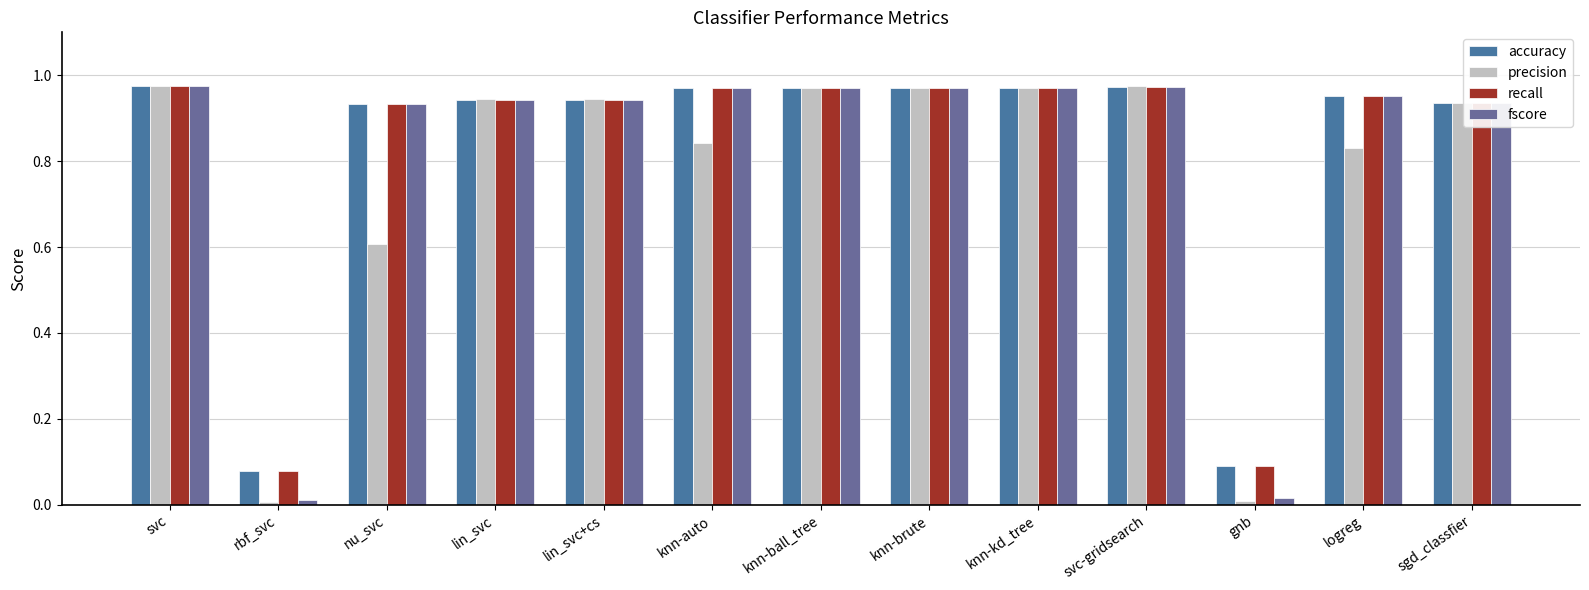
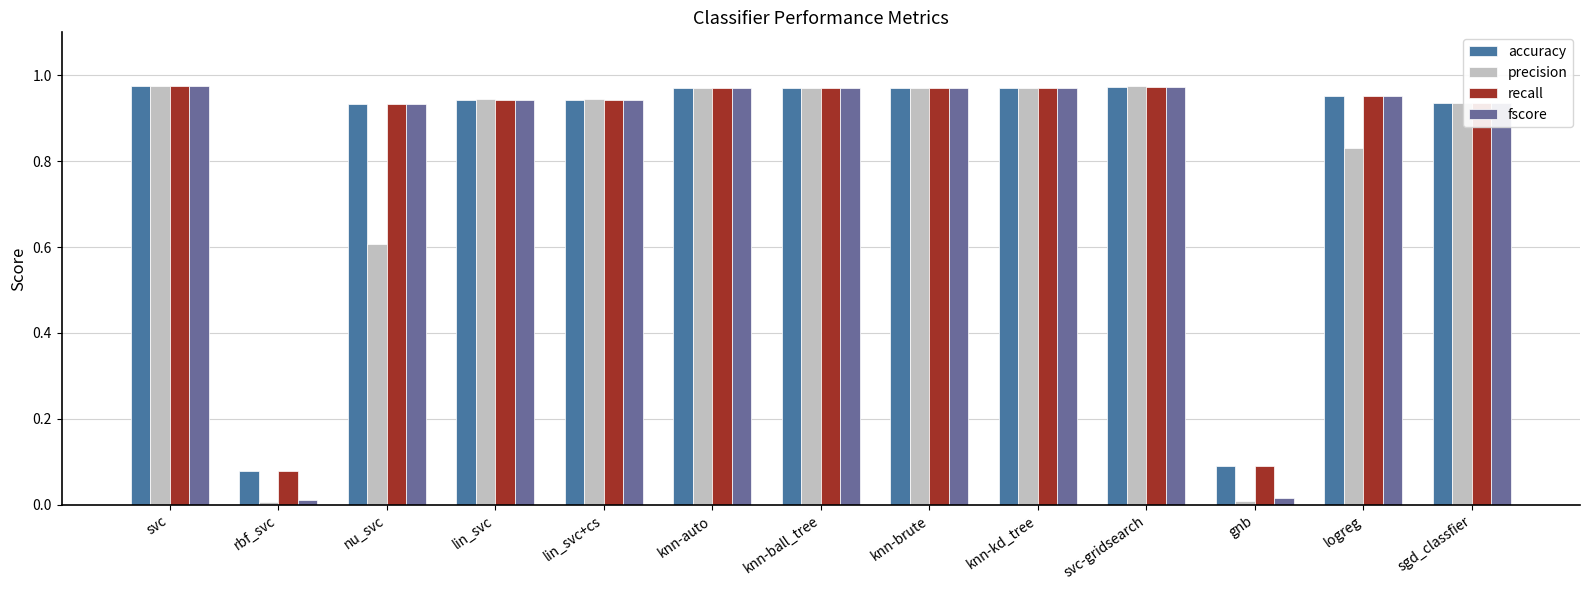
  {
    "precision": {
      "svc": 0.98,
      "rbf_svc": 0.01,
      "nu_svc": 0.61,
      "lin_svc": 0.95,
      "lin_svc+cs": 0.95,
-     "knn-auto": 0.84,
+     "knn-auto": 0.97,
      "knn-ball_tree": 0.97,
      "knn-brute": 0.97,
      "knn-kd_tree": 0.97,
      "svc-gridsearch": 0.97,
      "gnb": 0.01,
      "logreg": 0.83,
      "sgd_classfier": 0.94
    },
    "recall": {
      "svc": 0.97,
      "rbf_svc": 0.08,
      "nu_svc": 0.93,
      "lin_svc": 0.94,
      "lin_svc+cs": 0.94,
      "knn-auto": 0.97,
      "knn-ball_tree": 0.97,
      "knn-brute": 0.97,
      "knn-kd_tree": 0.97,
      "svc-gridsearch": 0.97,
      "gnb": 0.09,
      "logreg": 0.95
    }
  }
